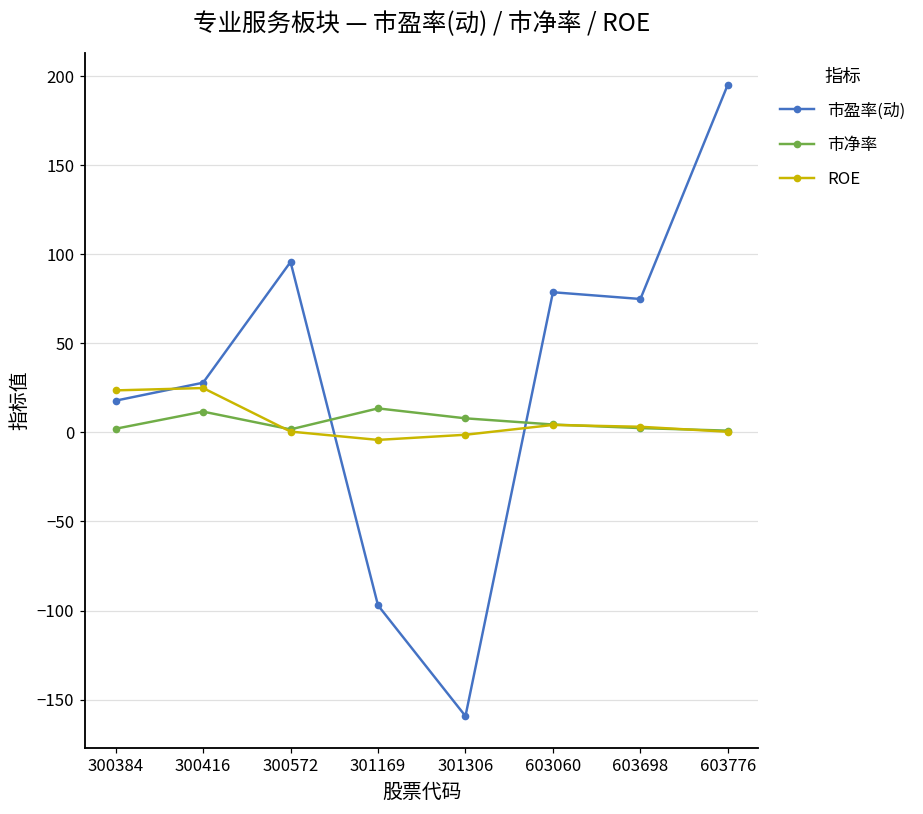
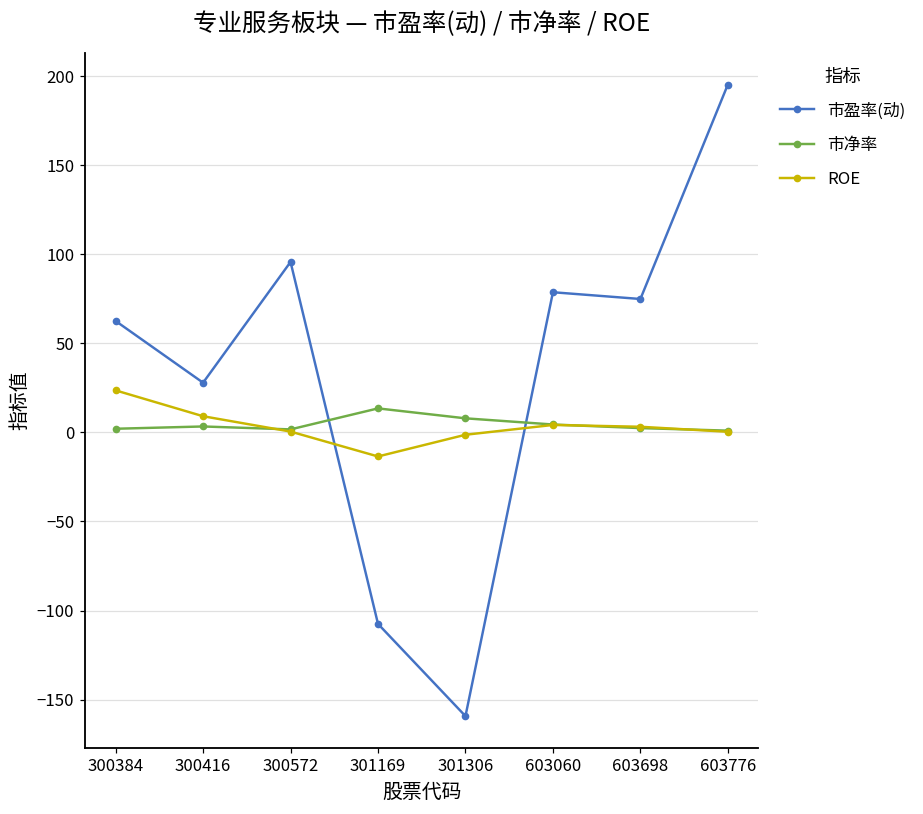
  {
    "市盈率(动)": {
-     "300384": 18,
+     "300384": 63,
      "300416": 28,
      "300572": 96,
-     "301169": -97,
+     "301169": -108,
      "301306": -159,
      "603060": 79,
      "603698": 75,
      "603776": 195
    },
    "市净率": {
      "300384": 2,
-     "300416": 12,
+     "300416": 3,
      "301169": 13,
      "301306": 8
    },
    "ROE": {
      "300384": 24,
-     "300416": 25,
-     "301169": -4,
+     "300416": 9,
+     "301169": -14,
      "301306": -1
    }
  }
